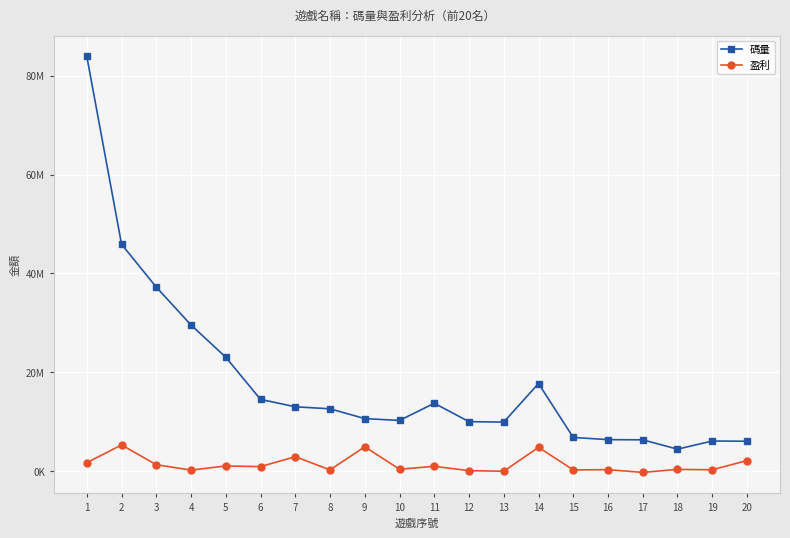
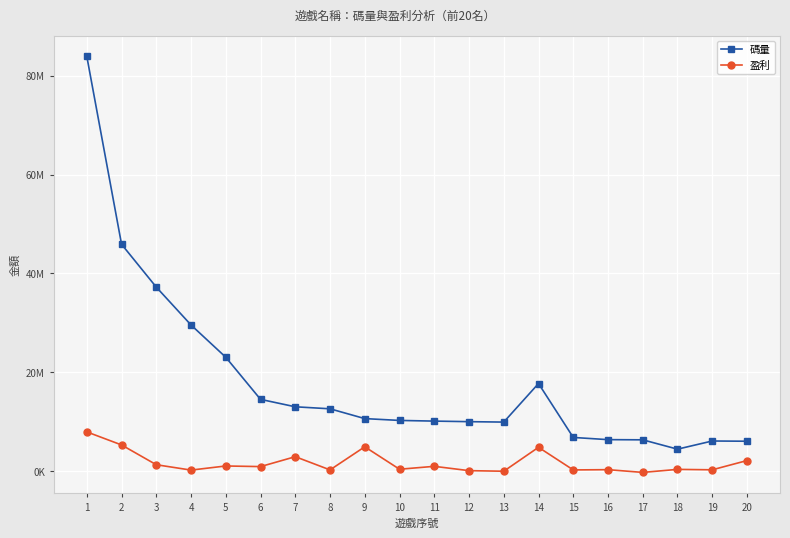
  {
    "碼量": {
      "1": 84000000,
      "2": 46000000,
      "3": 37000000,
      "4": 30000000,
      "5": 23000000,
      "6": 15000000,
      "7": 13000000,
      "8": 13000000,
      "9": 11000000,
      "10": 10000000,
-     "11": 14000000,
+     "11": 10000000,
      "12": 10000000,
      "13": 10000000,
      "14": 18000000,
      "15": 7000000,
      "16": 6000000,
      "17": 6000000,
      "18": 4000000,
      "19": 6000000,
      "20": 6000000
    },
    "盈利": {
-     "1": 2000000,
+     "1": 8000000,
      "2": 5000000,
      "3": 1000000,
      "4": 0,
      "5": 1000000,
      "6": 1000000,
      "7": 3000000,
      "8": 0,
      "9": 5000000,
      "10": 0,
      "11": 1000000,
      "12": 0,
      "13": 0,
      "14": 5000000,
      "15": 0,
      "16": 0,
      "17": 0,
      "18": 0,
      "19": 0,
      "20": 2000000
    }
  }
